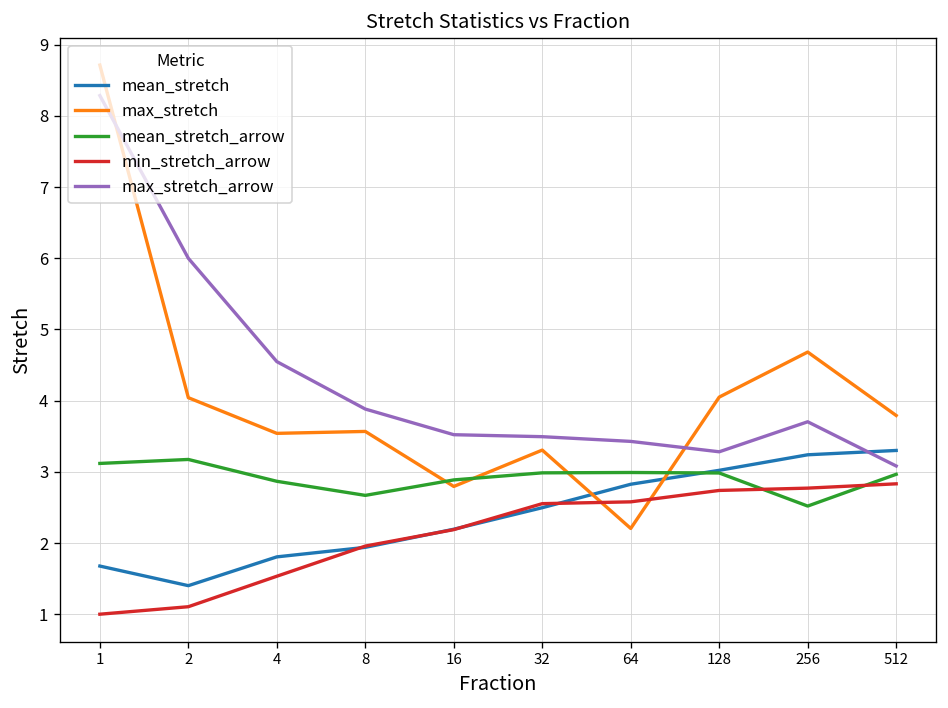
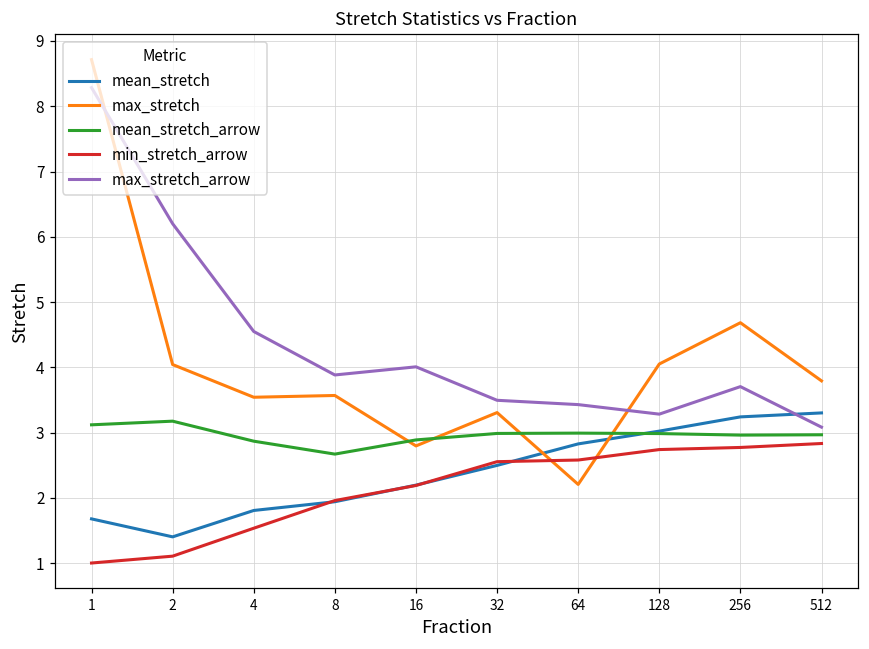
  {
    "mean_stretch": {
      "1": 1.7,
      "2": 1.4,
      "4": 1.8,
      "32": 2.5,
      "64": 2.8,
      "256": 3.2,
      "512": 3.3
    },
    "max_stretch": {
      "2": 4.0,
      "4": 3.5,
      "8": 3.6,
      "16": 2.8,
      "32": 3.3,
      "64": 2.2,
      "128": 4.0,
      "256": 4.7,
      "512": 3.8
    },
    "mean_stretch_arrow": {
      "1": 3.1,
      "2": 3.2,
      "4": 2.9,
      "8": 2.7,
      "16": 2.9,
      "32": 3.0,
      "64": 3.0,
-     "256": 2.5,
+     "256": 3.0,
      "512": 3.0
    },
    "min_stretch_arrow": {
      "1": 1.0,
      "2": 1.1,
      "4": 1.5,
      "32": 2.6,
      "64": 2.6,
      "128": 2.7,
      "256": 2.8,
      "512": 2.8
    },
    "max_stretch_arrow": {
-     "2": 6.0,
+     "2": 6.2,
      "4": 4.5,
      "8": 3.9,
-     "16": 3.5,
+     "16": 4.0,
      "32": 3.5,
      "64": 3.4,
      "128": 3.3,
      "256": 3.7,
      "512": 3.1
    }
  }
